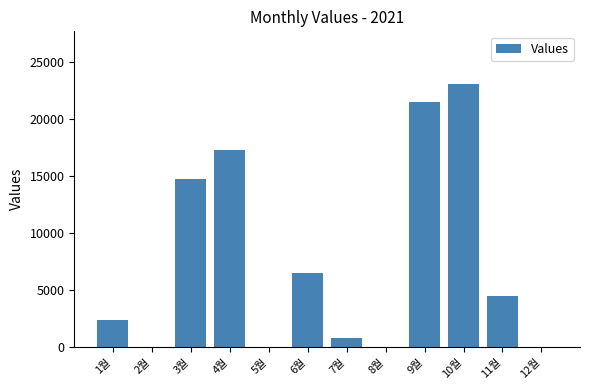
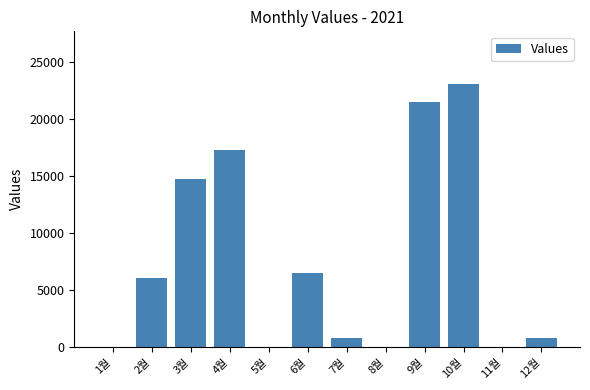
  {
-   "1월": 2400,
-   "2월": 0,
+   "1월": 0,
+   "2월": 6000,
    "3월": 14800,
    "4월": 17300,
    "5월": 0,
    "6월": 6500,
    "7월": 800,
    "8월": 0,
    "9월": 21500,
    "10월": 23100,
-   "11월": 4500,
-   "12월": 0
+   "11월": 0,
+   "12월": 800
  }
